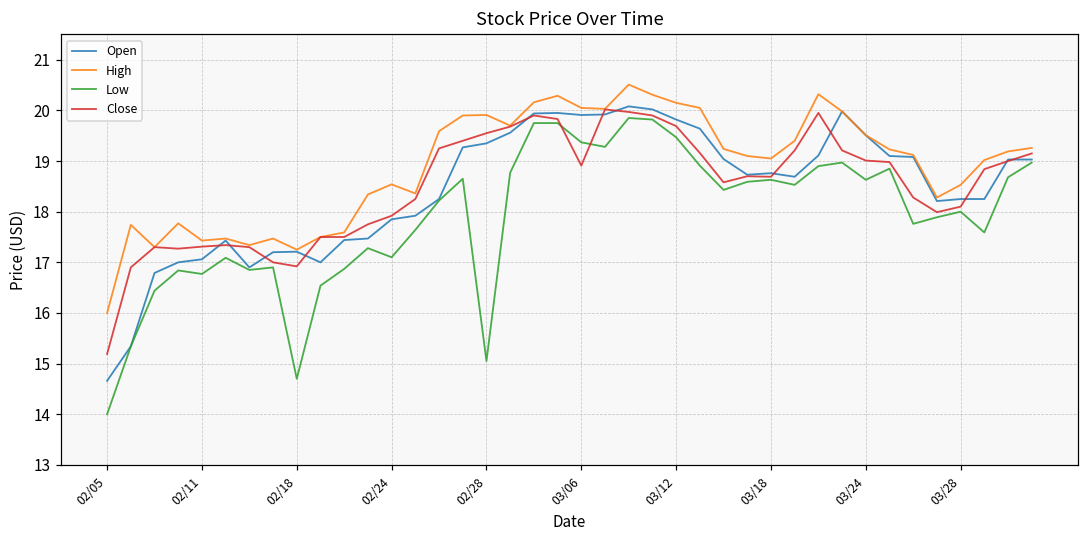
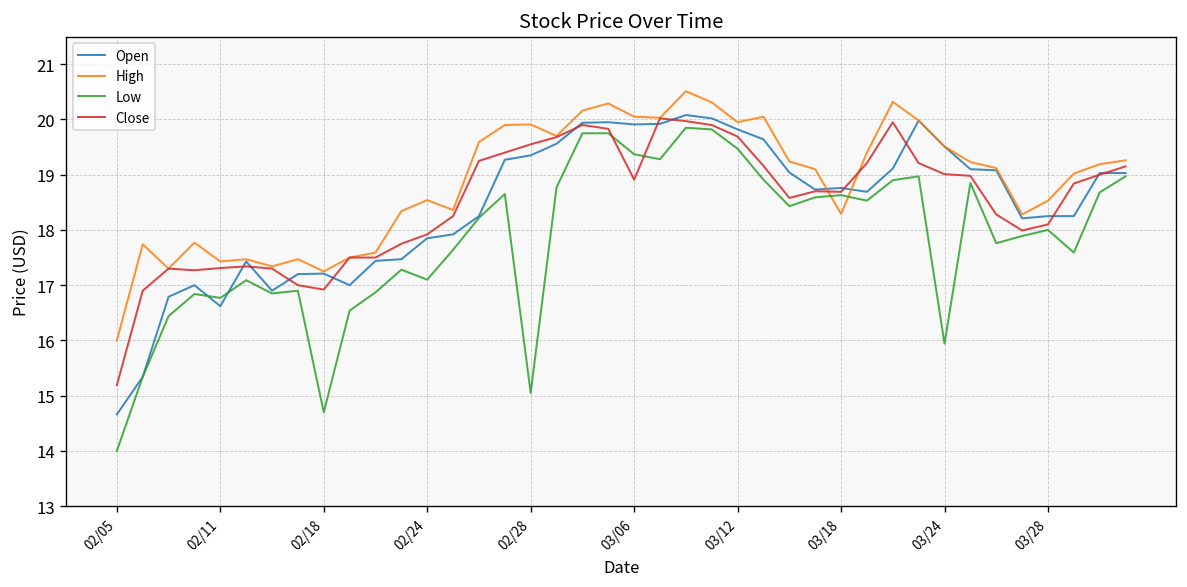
  {
    "Open": {
      "02/05": 14.7,
-     "02/11": 17.1,
+     "02/11": 16.6,
      "02/24": 17.9,
      "02/28": 19.4,
      "03/06": 19.9,
      "03/12": 19.8,
      "03/18": 18.8,
      "03/28": 18.3
    },
    "High": {
      "02/05": 16.0,
      "02/11": 17.4,
      "02/24": 18.5,
      "02/28": 19.9,
      "03/06": 20.1,
-     "03/12": 20.2,
-     "03/18": 19.1,
+     "03/12": 20.0,
+     "03/18": 18.3,
      "03/28": 18.5
    },
    "Low": {
      "02/05": 14.0,
      "02/11": 16.8,
      "02/18": 14.7,
      "02/24": 17.1,
      "02/28": 15.1,
      "03/06": 19.4,
      "03/12": 19.5,
      "03/18": 18.6,
-     "03/24": 18.6,
+     "03/24": 15.9,
      "03/28": 18.0
    },
    "Close": {
      "02/05": 15.2,
      "02/11": 17.3,
      "02/18": 16.9,
      "02/24": 17.9,
      "02/28": 19.6,
      "03/06": 18.9,
      "03/12": 19.7,
      "03/18": 18.7,
      "03/24": 19.0,
      "03/28": 18.1
    }
  }
